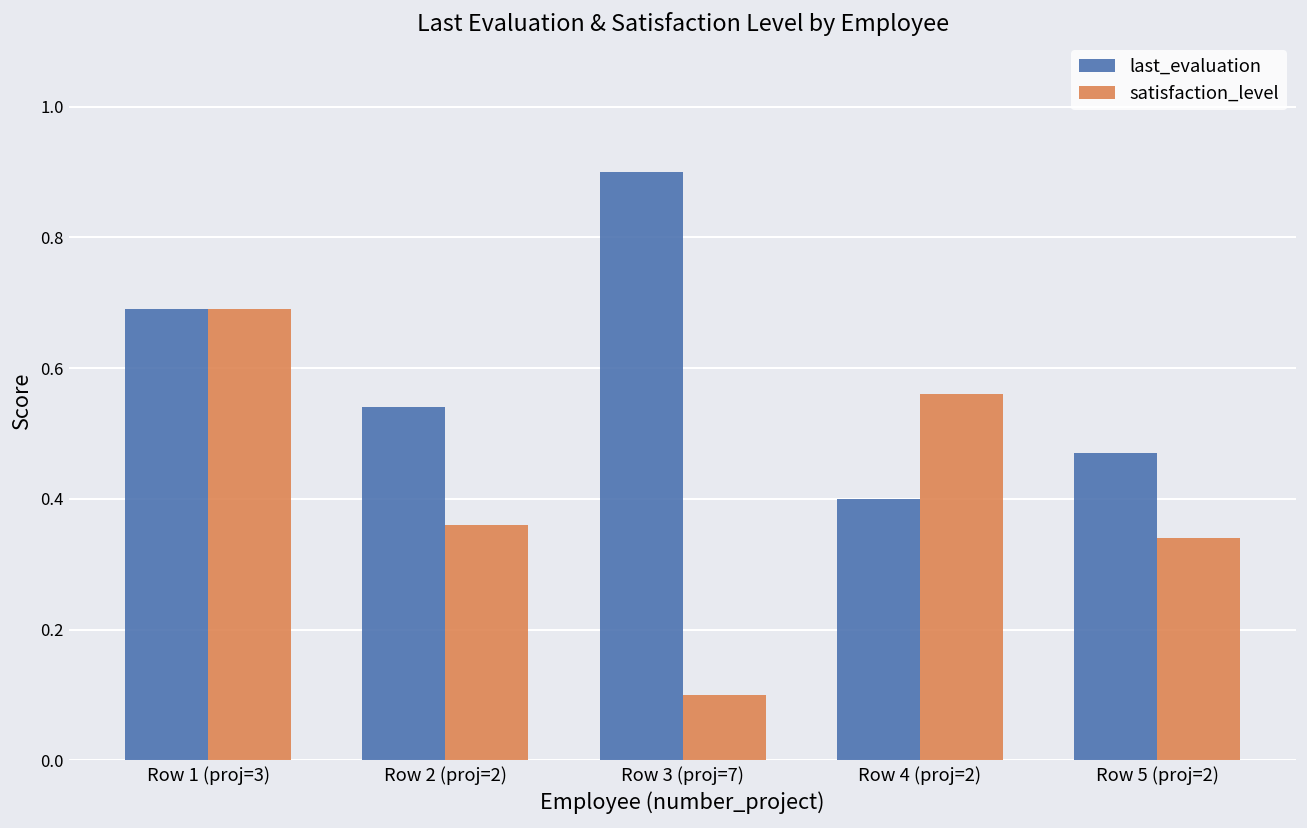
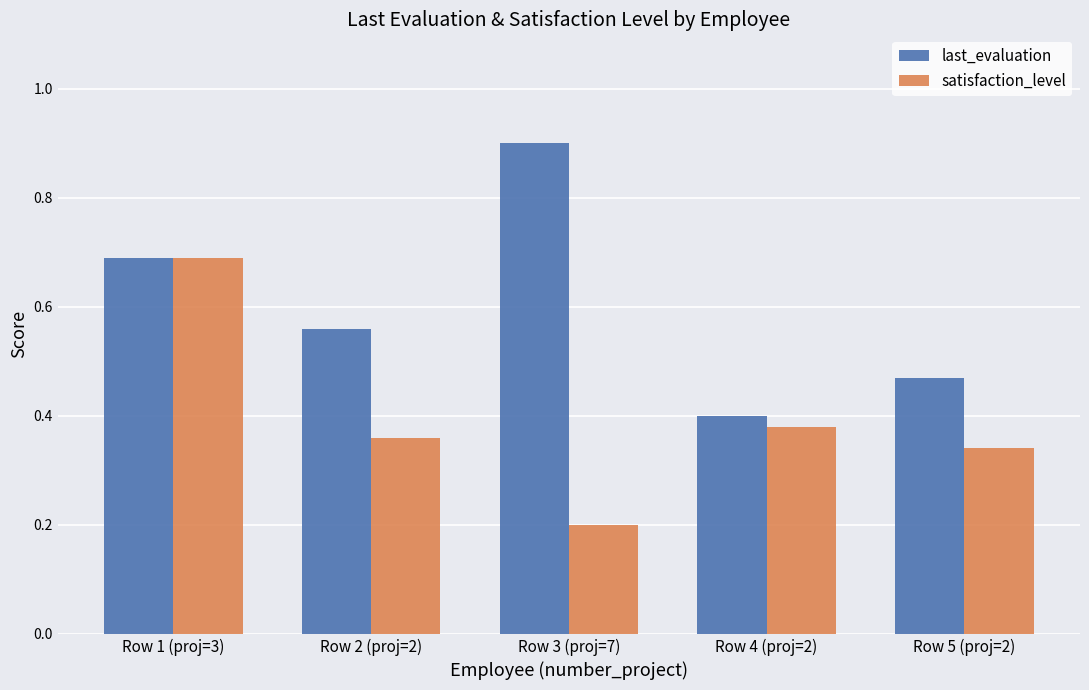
  {
    "last_evaluation": {
      "Row 1 (proj=3)": 0.69,
-     "Row 2 (proj=2)": 0.54,
+     "Row 2 (proj=2)": 0.56,
      "Row 3 (proj=7)": 0.90,
      "Row 4 (proj=2)": 0.40,
      "Row 5 (proj=2)": 0.47
    },
    "satisfaction_level": {
      "Row 1 (proj=3)": 0.69,
      "Row 2 (proj=2)": 0.36,
-     "Row 3 (proj=7)": 0.1,
-     "Row 4 (proj=2)": 0.56,
+     "Row 3 (proj=7)": 0.2,
+     "Row 4 (proj=2)": 0.38,
      "Row 5 (proj=2)": 0.34
    }
  }
